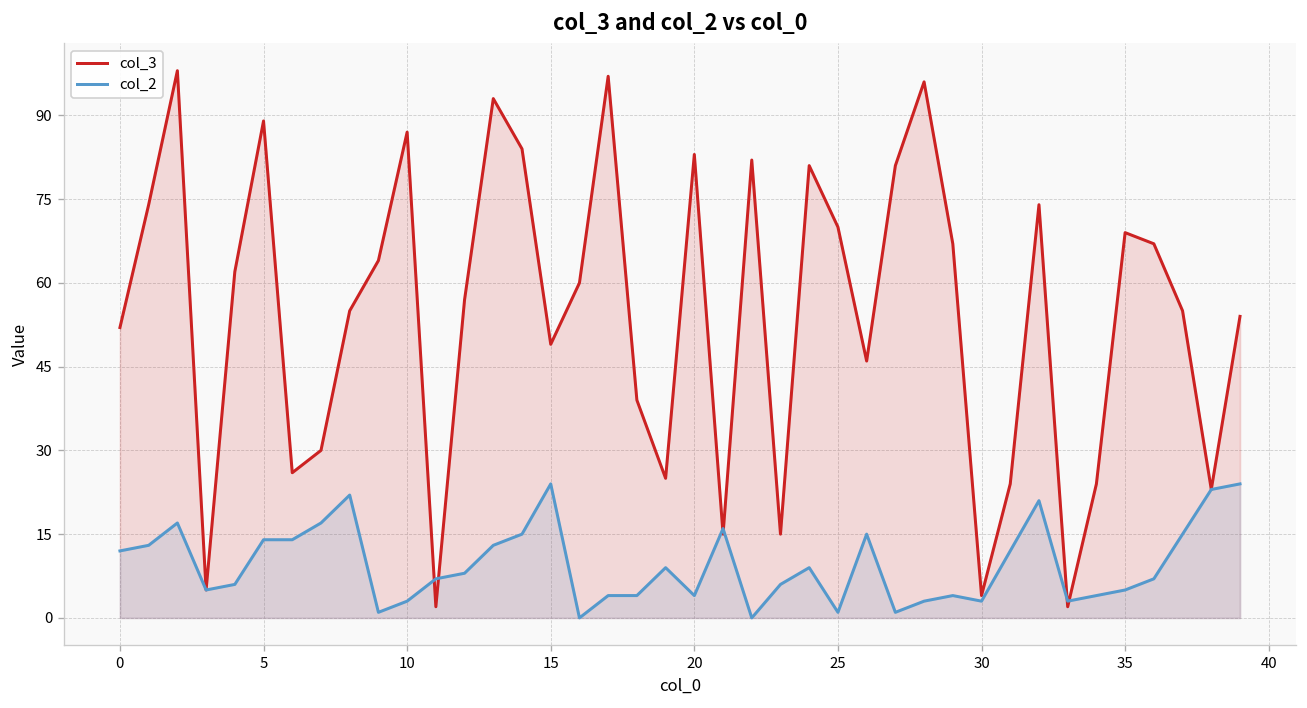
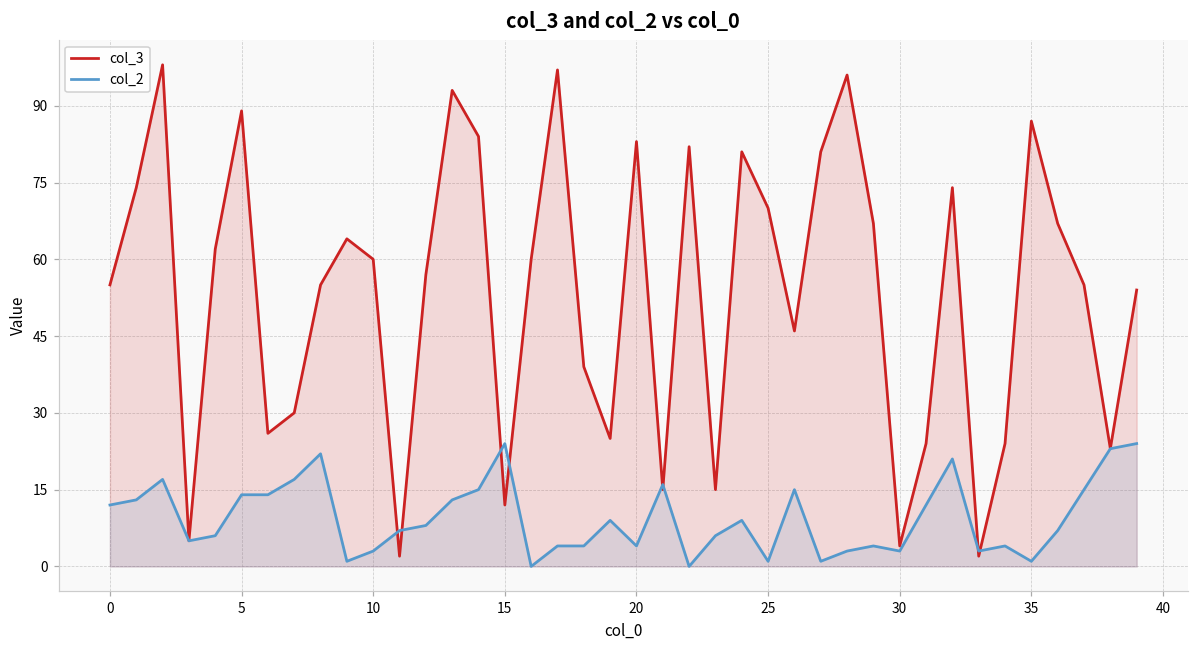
  {
    "col_3": {
-     "0": 52,
+     "0": 55,
      "5": 89,
-     "10": 87,
-     "15": 49,
+     "10": 60,
+     "15": 12,
      "20": 83,
      "25": 70,
      "30": 4,
-     "35": 69
+     "35": 87
    },
    "col_2": {
      "0": 12,
      "5": 14,
      "10": 3,
      "15": 24,
      "20": 4,
      "25": 1,
      "30": 3,
-     "35": 5
+     "35": 1
    }
  }
